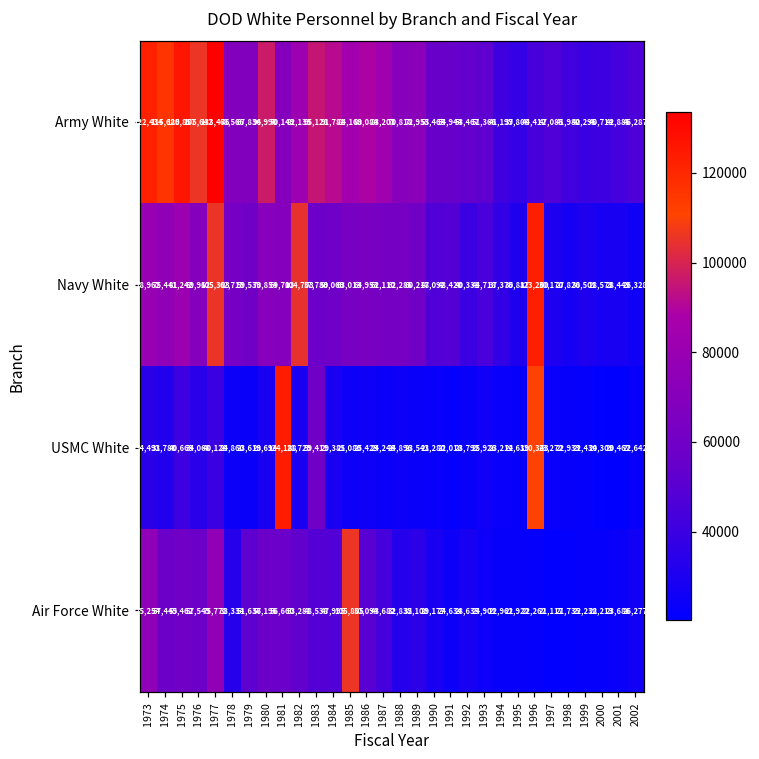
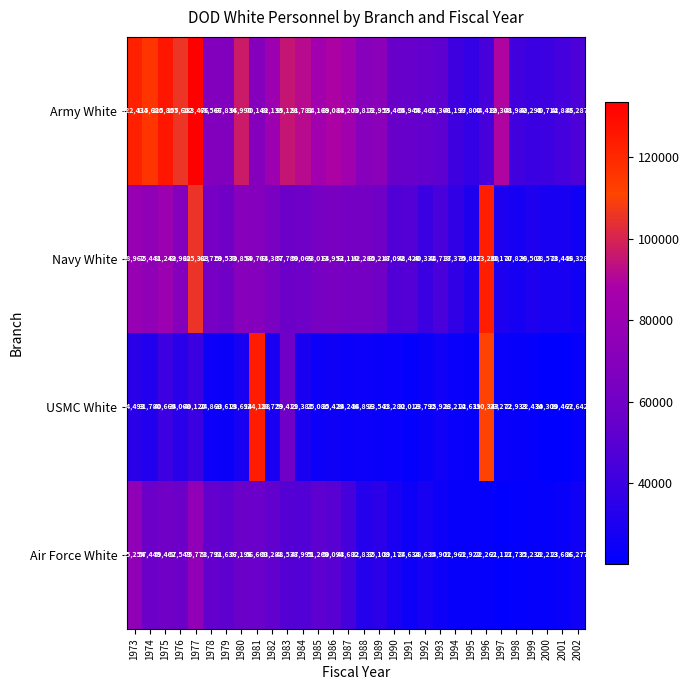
  {
    "Army White": {
-     "1997": "47,085"
+     "1997": "89,308"
    },
    "Navy White": {
-     "1982": "104,703"
+     "1982": "64,387"
    },
    "Air Force White": {
-     "1978": "33,334",
-     "1985": "105,805"
+     "1978": "53,791",
+     "1985": "51,269"
    }
  }
